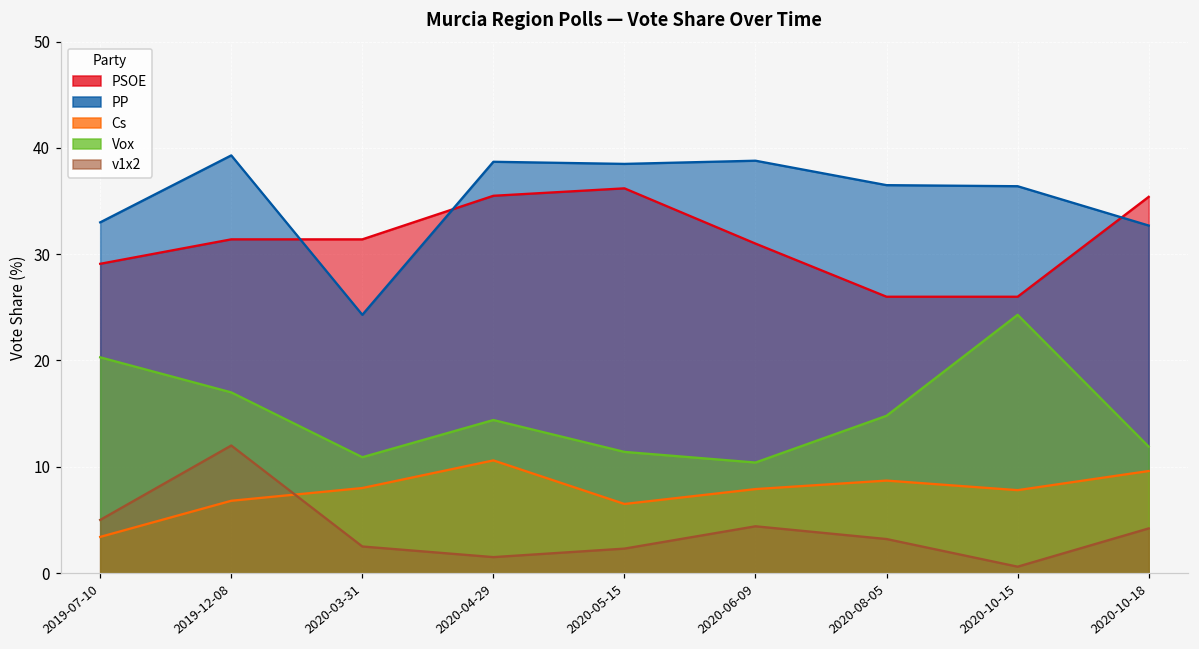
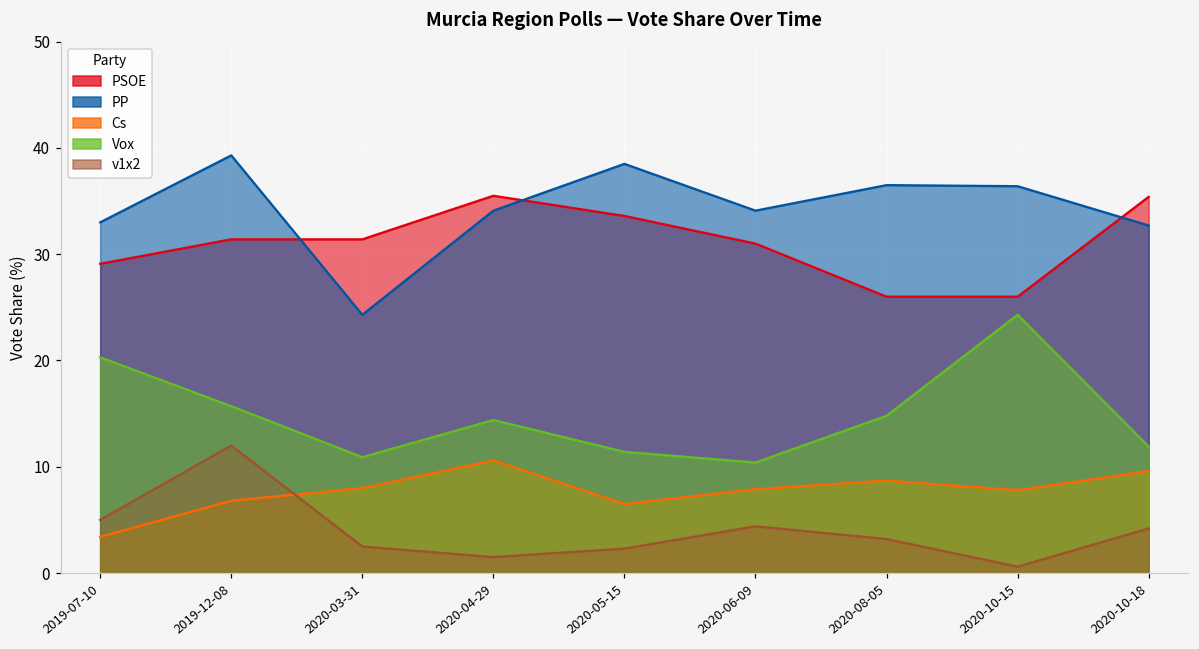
  {
    "PSOE": {
      "2019-07-10": 29,
      "2019-12-08": 31,
      "2020-03-31": 31,
      "2020-04-29": 36,
-     "2020-05-15": 36,
+     "2020-05-15": 34,
      "2020-06-09": 31,
      "2020-08-05": 26,
      "2020-10-15": 26,
      "2020-10-18": 35
    },
    "PP": {
      "2019-07-10": 33,
      "2019-12-08": 39,
      "2020-03-31": 24,
-     "2020-04-29": 39,
+     "2020-04-29": 34,
      "2020-05-15": 39,
-     "2020-06-09": 39,
+     "2020-06-09": 34,
      "2020-08-05": 37,
      "2020-10-15": 36,
      "2020-10-18": 33
    },
    "Cs": {
      "2019-07-10": 3,
      "2019-12-08": 7,
      "2020-03-31": 8,
      "2020-04-29": 11,
      "2020-05-15": 7,
      "2020-06-09": 8,
      "2020-08-05": 9,
      "2020-10-15": 8,
      "2020-10-18": 10
    },
    "Vox": {
      "2019-07-10": 20,
-     "2019-12-08": 17,
+     "2019-12-08": 16,
      "2020-03-31": 11,
      "2020-04-29": 14,
      "2020-05-15": 11,
      "2020-06-09": 10,
      "2020-08-05": 15,
      "2020-10-15": 24,
      "2020-10-18": 12
    },
    "v1x2": {
      "2019-07-10": 5,
      "2019-12-08": 12,
      "2020-03-31": 3,
      "2020-04-29": 2,
      "2020-05-15": 2,
      "2020-06-09": 4,
      "2020-08-05": 3,
      "2020-10-15": 1,
      "2020-10-18": 4
    }
  }
